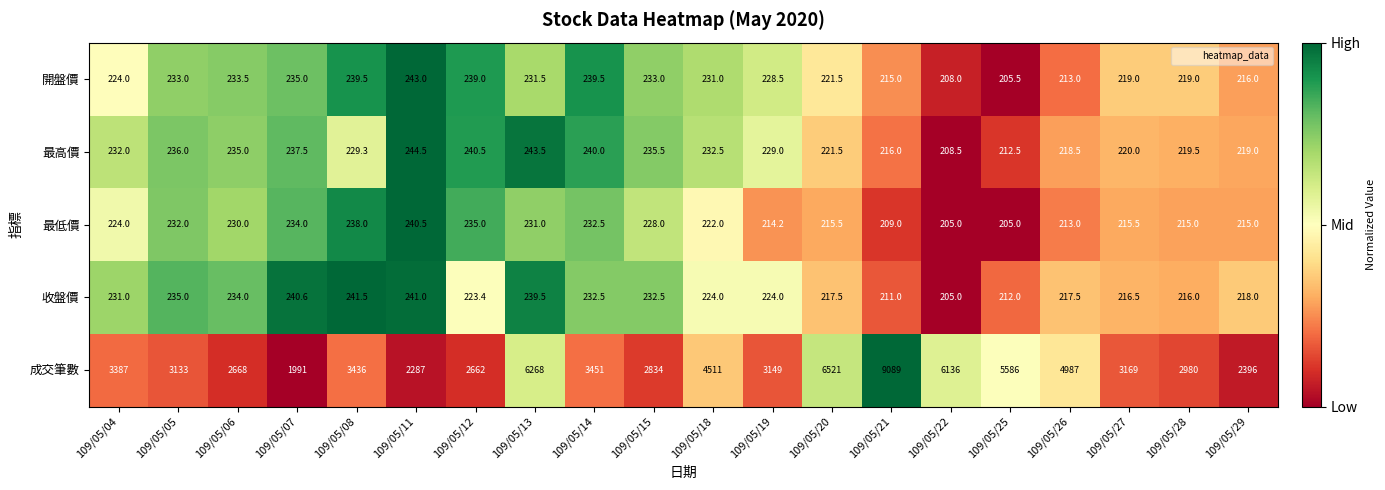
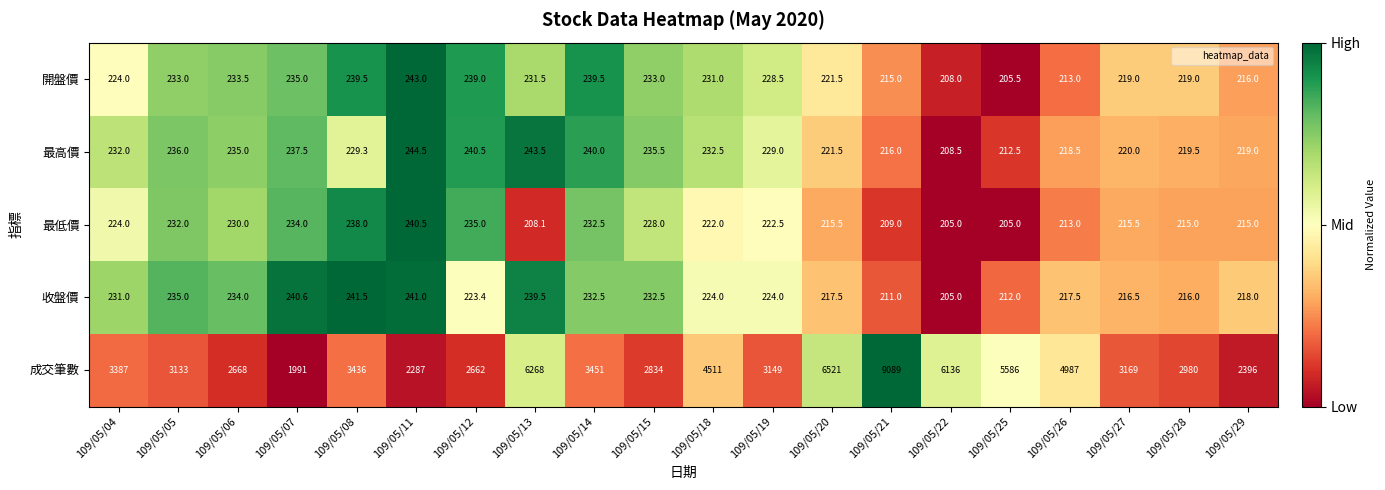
  {
    "開盤價": {
      "109/05/04": 224.0,
      "109/05/05": 233.0,
      "109/05/06": 233.5,
      "109/05/07": 235.0,
      "109/05/08": 239.5,
      "109/05/11": 243.0,
      "109/05/12": 239.0,
      "109/05/13": 231.5,
      "109/05/14": 239.5,
      "109/05/15": 233.0,
      "109/05/18": 231.0,
      "109/05/19": 228.5,
      "109/05/20": 221.5,
      "109/05/21": 215.0,
      "109/05/22": 208.0,
      "109/05/25": 205.5,
      "109/05/26": 213.0,
      "109/05/27": 219.0,
      "109/05/28": 219.0,
      "109/05/29": 216.0
    },
    "最高價": {
      "109/05/04": 232.0,
      "109/05/05": 236.0,
      "109/05/06": 235.0,
      "109/05/07": 237.5,
      "109/05/08": 229.3,
      "109/05/11": 244.5,
      "109/05/12": 240.5,
      "109/05/13": 243.5,
      "109/05/14": 240.0,
      "109/05/15": 235.5,
      "109/05/18": 232.5,
      "109/05/19": 229.0,
      "109/05/20": 221.5,
      "109/05/21": 216.0,
      "109/05/22": 208.5,
      "109/05/25": 212.5,
      "109/05/26": 218.5,
      "109/05/27": 220.0,
      "109/05/28": 219.5,
      "109/05/29": 219.0
    },
    "最低價": {
      "109/05/04": 224.0,
      "109/05/05": 232.0,
      "109/05/06": 230.0,
      "109/05/07": 234.0,
      "109/05/08": 238.0,
      "109/05/11": 240.5,
      "109/05/12": 235.0,
-     "109/05/13": 231.0,
+     "109/05/13": 208.1,
      "109/05/14": 232.5,
      "109/05/15": 228.0,
      "109/05/18": 222.0,
-     "109/05/19": 214.2,
+     "109/05/19": 222.5,
      "109/05/20": 215.5,
      "109/05/21": 209.0,
      "109/05/22": 205.0,
      "109/05/25": 205.0,
      "109/05/26": 213.0,
      "109/05/27": 215.5,
      "109/05/28": 215.0,
      "109/05/29": 215.0
    },
    "收盤價": {
      "109/05/04": 231.0,
      "109/05/05": 235.0,
      "109/05/06": 234.0,
      "109/05/07": 240.6,
      "109/05/08": 241.5,
      "109/05/11": 241.0,
      "109/05/12": 223.4,
      "109/05/13": 239.5,
      "109/05/14": 232.5,
      "109/05/15": 232.5,
      "109/05/18": 224.0,
      "109/05/19": 224.0,
      "109/05/20": 217.5,
      "109/05/21": 211.0,
      "109/05/22": 205.0,
      "109/05/25": 212.0,
      "109/05/26": 217.5,
      "109/05/27": 216.5,
      "109/05/28": 216.0,
      "109/05/29": 218.0
    },
    "成交筆數": {
      "109/05/04": 3387,
      "109/05/05": 3133,
      "109/05/06": 2668,
      "109/05/07": 1991,
      "109/05/08": 3436,
      "109/05/11": 2287,
      "109/05/12": 2662,
      "109/05/13": 6268,
      "109/05/14": 3451,
      "109/05/15": 2834,
      "109/05/18": 4511,
      "109/05/19": 3149,
      "109/05/20": 6521,
      "109/05/21": 9089,
      "109/05/22": 6136,
      "109/05/25": 5586,
      "109/05/26": 4987,
      "109/05/27": 3169,
      "109/05/28": 2980,
      "109/05/29": 2396
    }
  }
